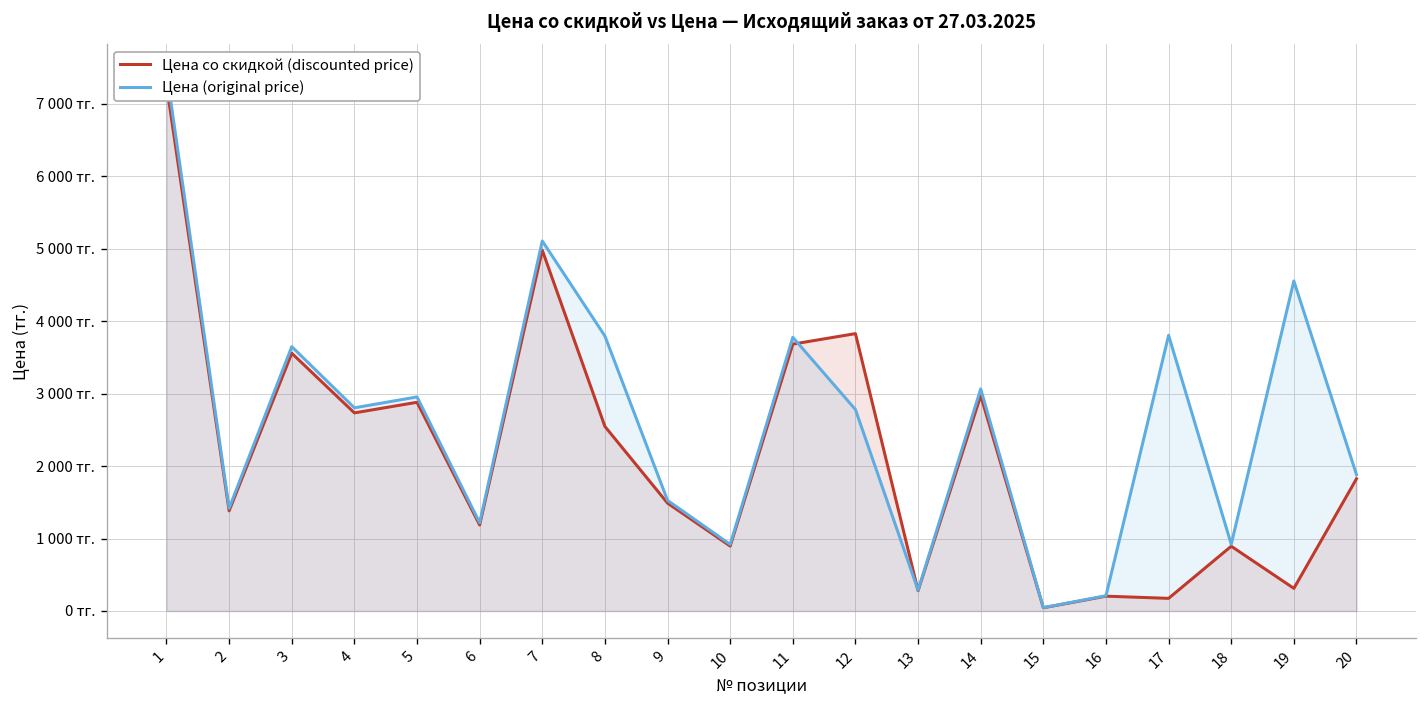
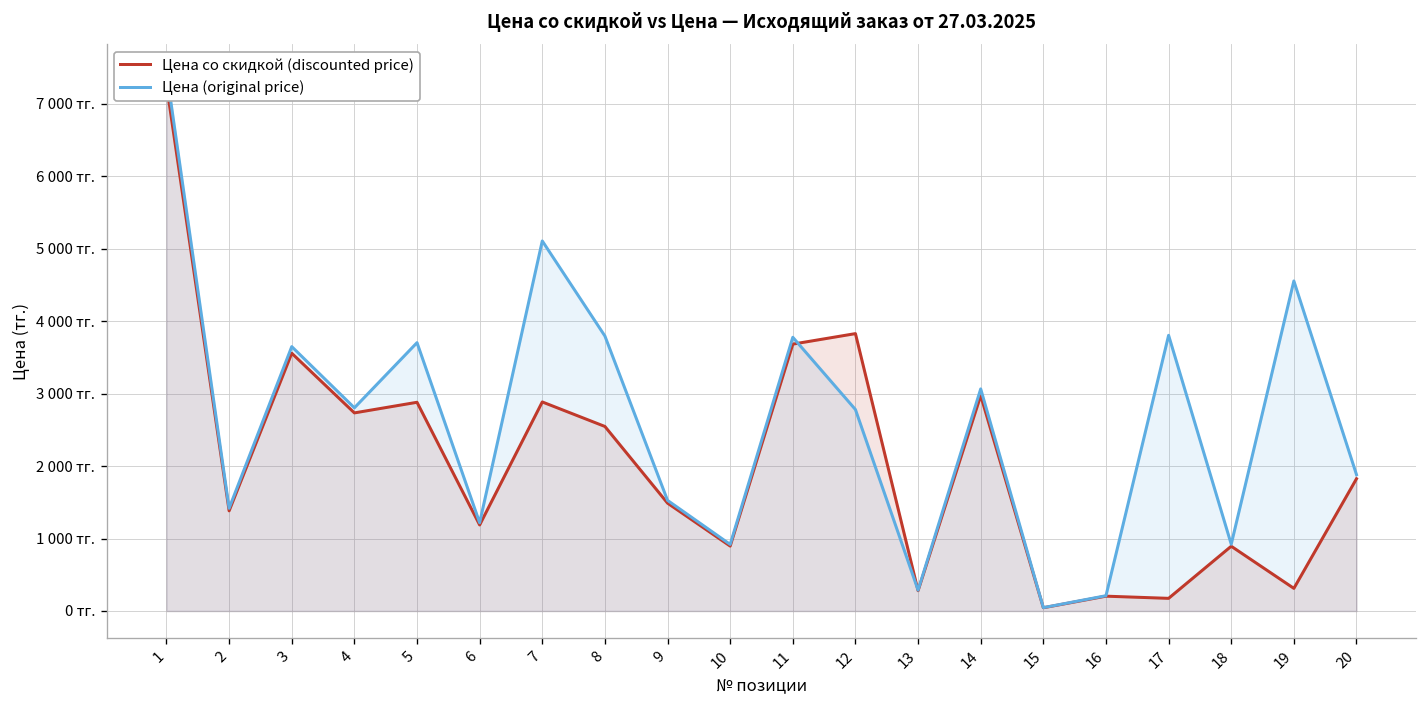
  {
    "Цена со скидкой (discounted price)": {
      "3": "3600 тг.",
      "4": "2700 тг.",
      "5": "2900 тг.",
-     "7": "5000 тг.",
+     "7": "2900 тг.",
      "8": "2500 тг.",
      "11": "3700 тг.",
      "12": "3800 тг.",
      "14": "3000 тг.",
      "17": "200 тг.",
      "19": "300 тг.",
      "20": "1800 тг."
    },
    "Цена (original price)": {
      "3": "3700 тг.",
      "4": "2800 тг.",
-     "5": "3000 тг.",
+     "5": "3700 тг.",
      "7": "5100 тг.",
      "8": "3800 тг.",
      "11": "3800 тг.",
      "12": "2800 тг.",
      "14": "3100 тг.",
      "17": "3800 тг.",
      "19": "4600 тг.",
      "20": "1900 тг."
    }
  }
